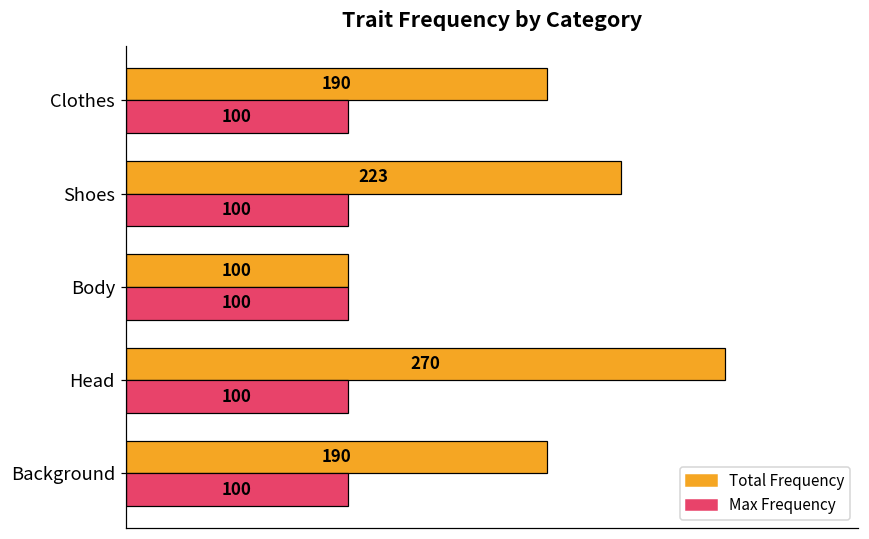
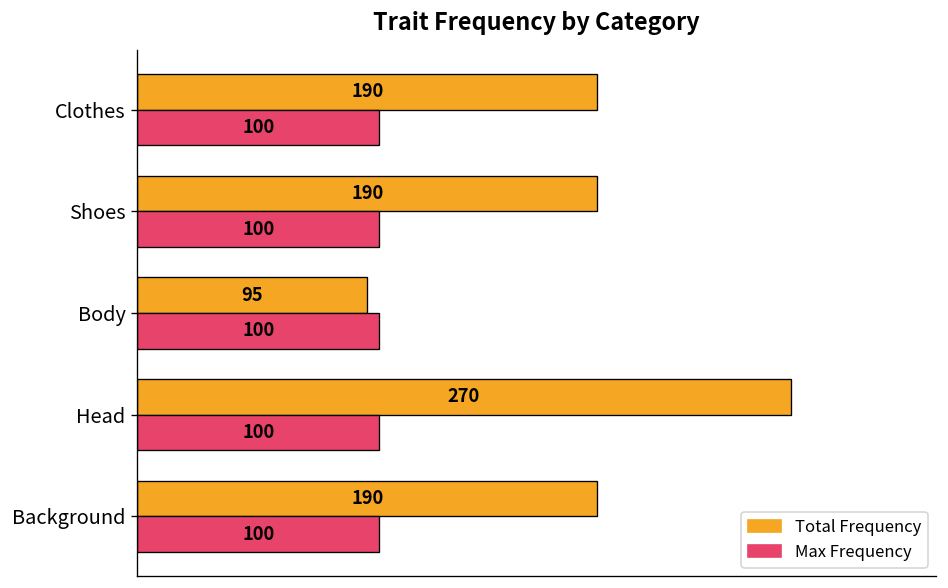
  {
    "Total Frequency": {
      "Clothes": 190,
-     "Shoes": 223,
-     "Body": 100,
+     "Shoes": 190,
+     "Body": 95,
      "Head": 270,
      "Background": 190
    },
    "Max Frequency": {
      "Clothes": 100,
      "Shoes": 100,
      "Body": 100,
      "Head": 100,
      "Background": 100
    }
  }
